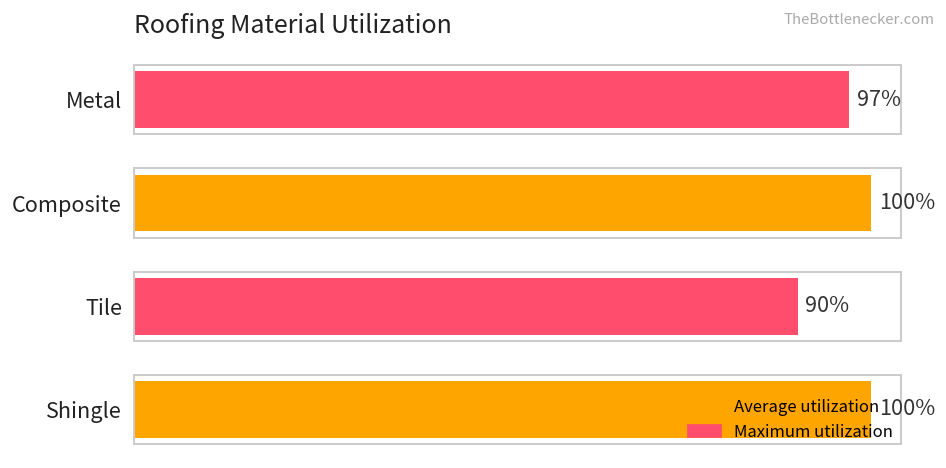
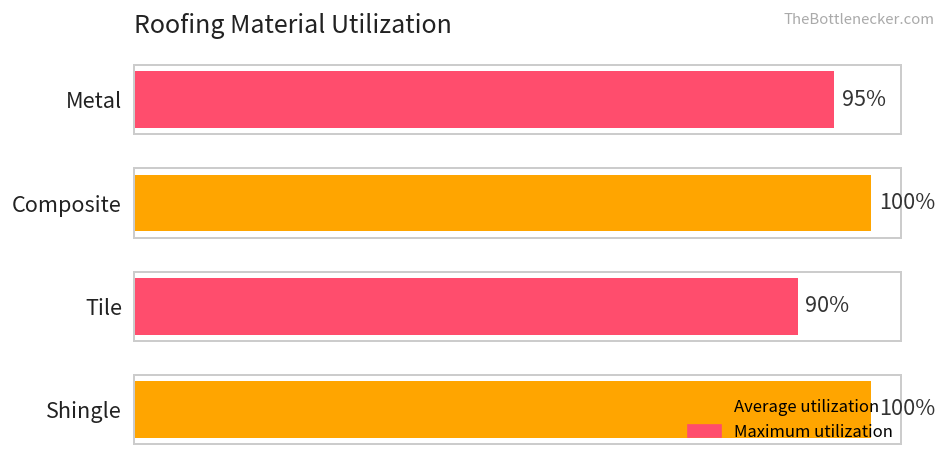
  {
-   "Metal": "97%",
+   "Metal": "95%",
    "Composite": "100%",
    "Tile": "90%",
    "Shingle": "100%"
  }
